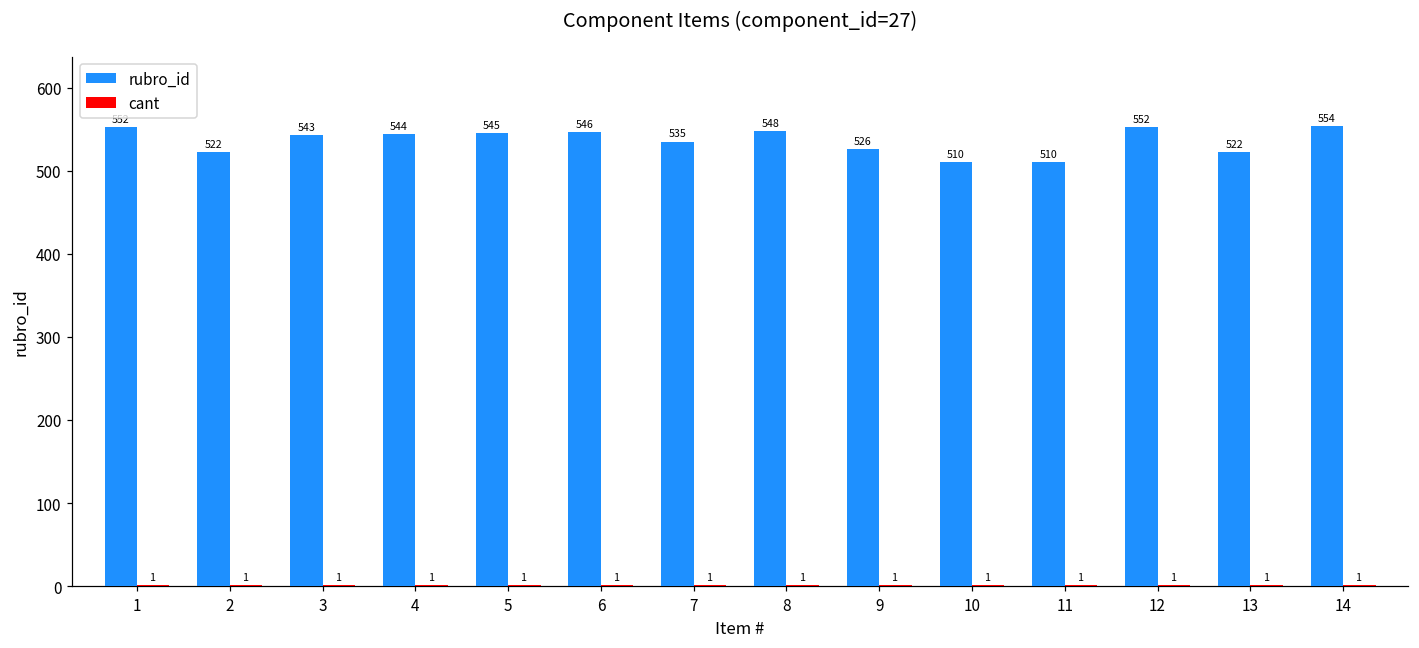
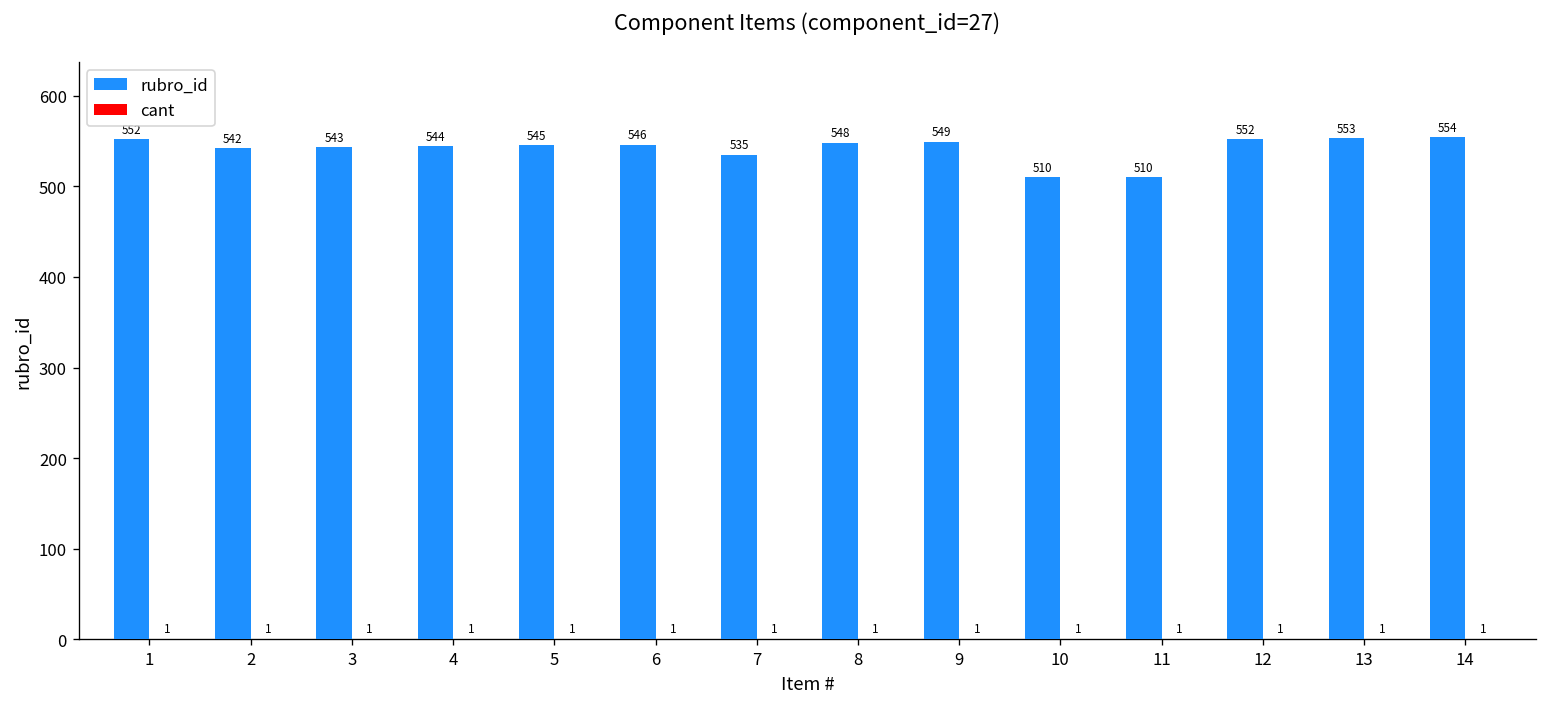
  {
    "rubro_id": {
-     "2": 522,
+     "2": 542,
      "3": 543,
      "4": 544,
      "5": 545,
      "6": 546,
      "7": 535,
      "8": 548,
-     "9": 526,
+     "9": 549,
      "10": 510,
      "11": 510,
      "12": 552,
-     "13": 522,
+     "13": 553,
      "14": 554
    },
    "cant": {
      "1": 1,
      "2": 1,
      "3": 1,
      "4": 1,
      "5": 1,
      "6": 1,
      "7": 1,
      "8": 1,
      "9": 1,
      "10": 1,
      "11": 1,
      "12": 1,
      "13": 1,
      "14": 1
    }
  }
